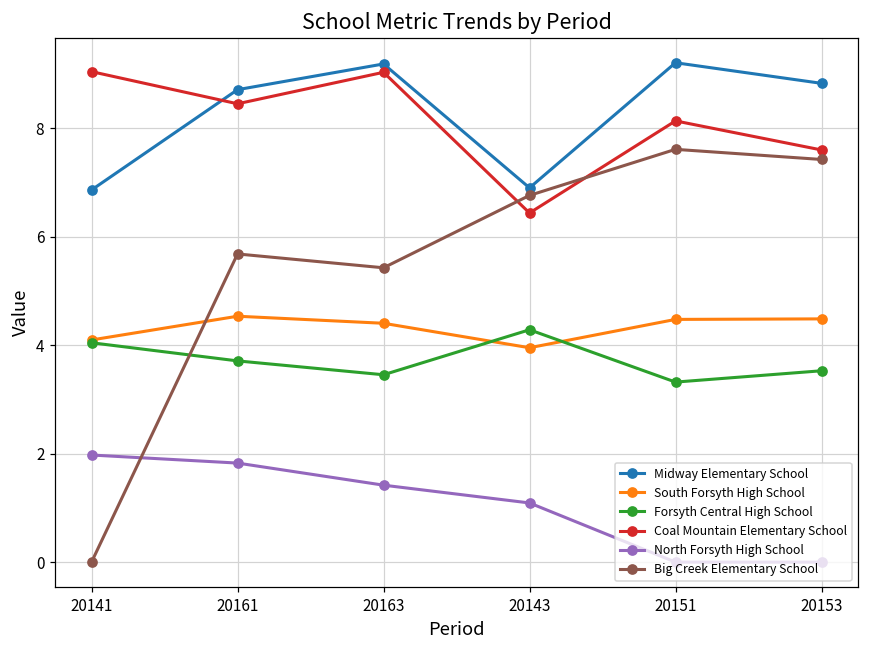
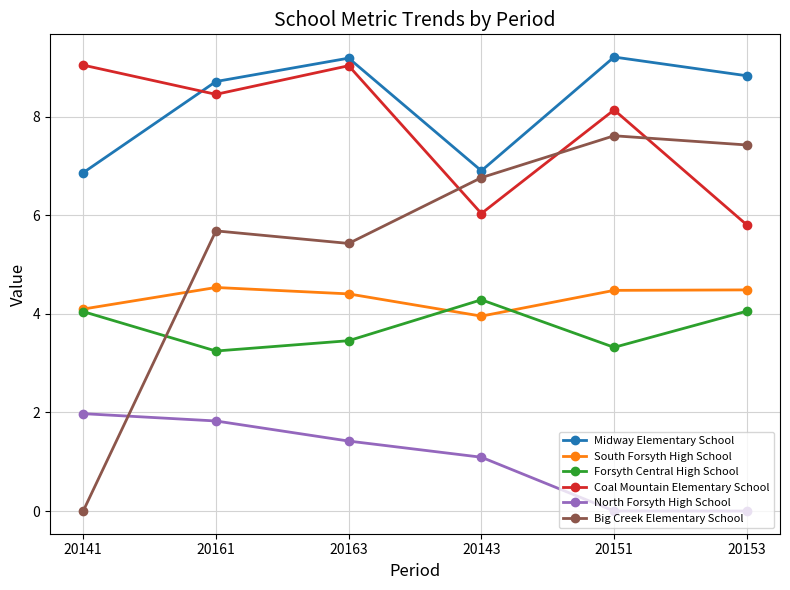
  {
    "Midway Elementary School": {
      "20141": 6.9,
      "20161": 8.7,
      "20163": 9.2,
      "20143": 6.9,
      "20151": 9.2,
      "20153": 8.8
    },
    "South Forsyth High School": {
      "20161": 4.5,
      "20163": 4.4,
      "20143": 4.0,
      "20151": 4.5,
      "20153": 4.5
    },
    "Forsyth Central High School": {
-     "20161": 3.7,
+     "20161": 3.2,
      "20163": 3.5,
      "20143": 4.3,
      "20151": 3.3,
-     "20153": 3.5
+     "20153": 4.1
    },
    "Coal Mountain Elementary School": {
      "20141": 9.0,
      "20161": 8.5,
      "20163": 9.0,
-     "20143": 6.4,
+     "20143": 6.0,
      "20151": 8.1,
-     "20153": 7.6
+     "20153": 5.8
    },
    "North Forsyth High School": {
      "20141": 2.0,
      "20161": 1.8,
      "20163": 1.4,
      "20143": 1.1
    },
    "Big Creek Elementary School": {
      "20141": 0.0,
      "20161": 5.7,
      "20163": 5.4,
      "20143": 6.8,
      "20151": 7.6,
      "20153": 7.4
    }
  }
